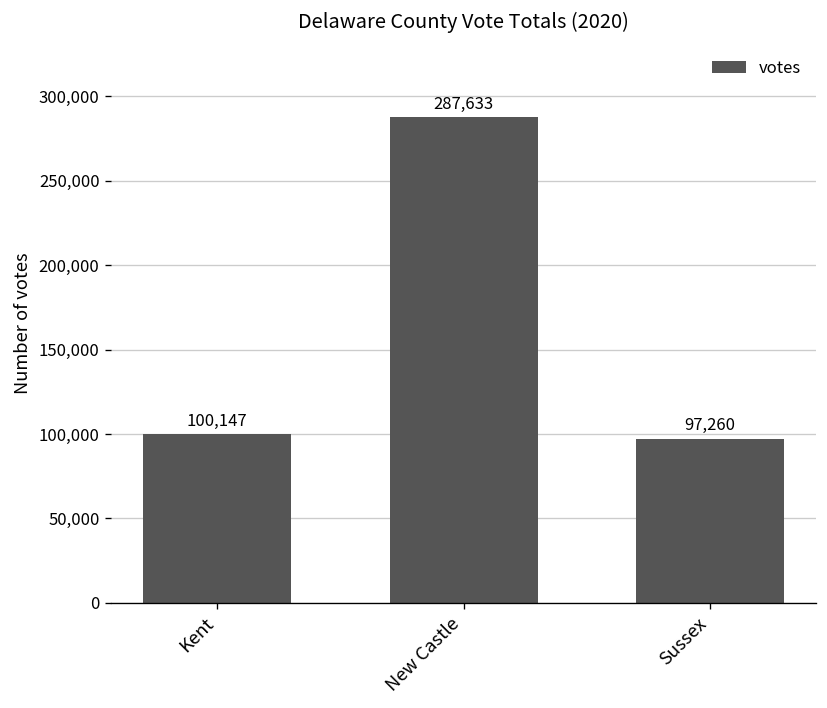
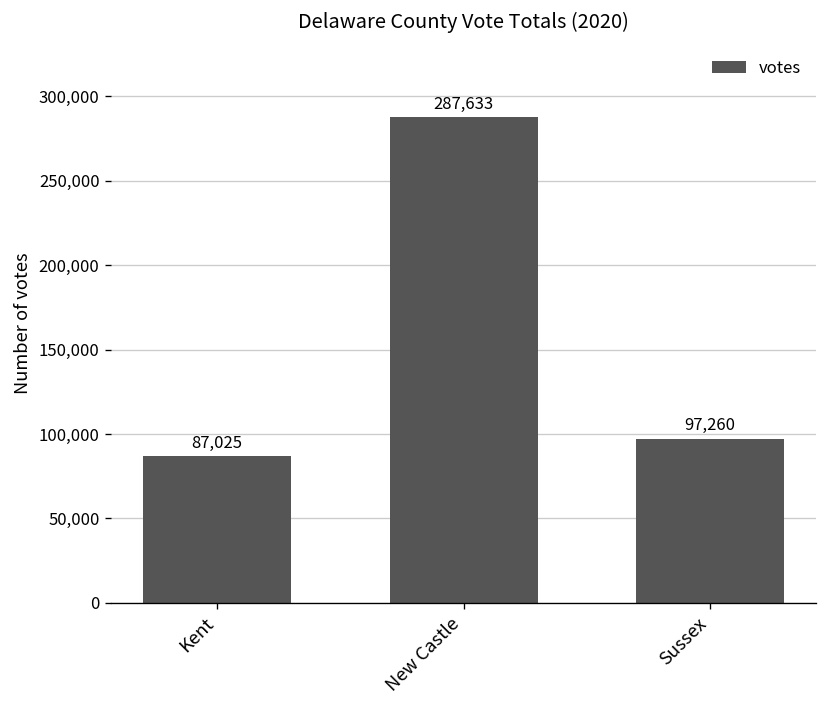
  {
-   "Kent": "100,147",
+   "Kent": "87,025",
    "New Castle": "287,633",
    "Sussex": "97,260"
  }
